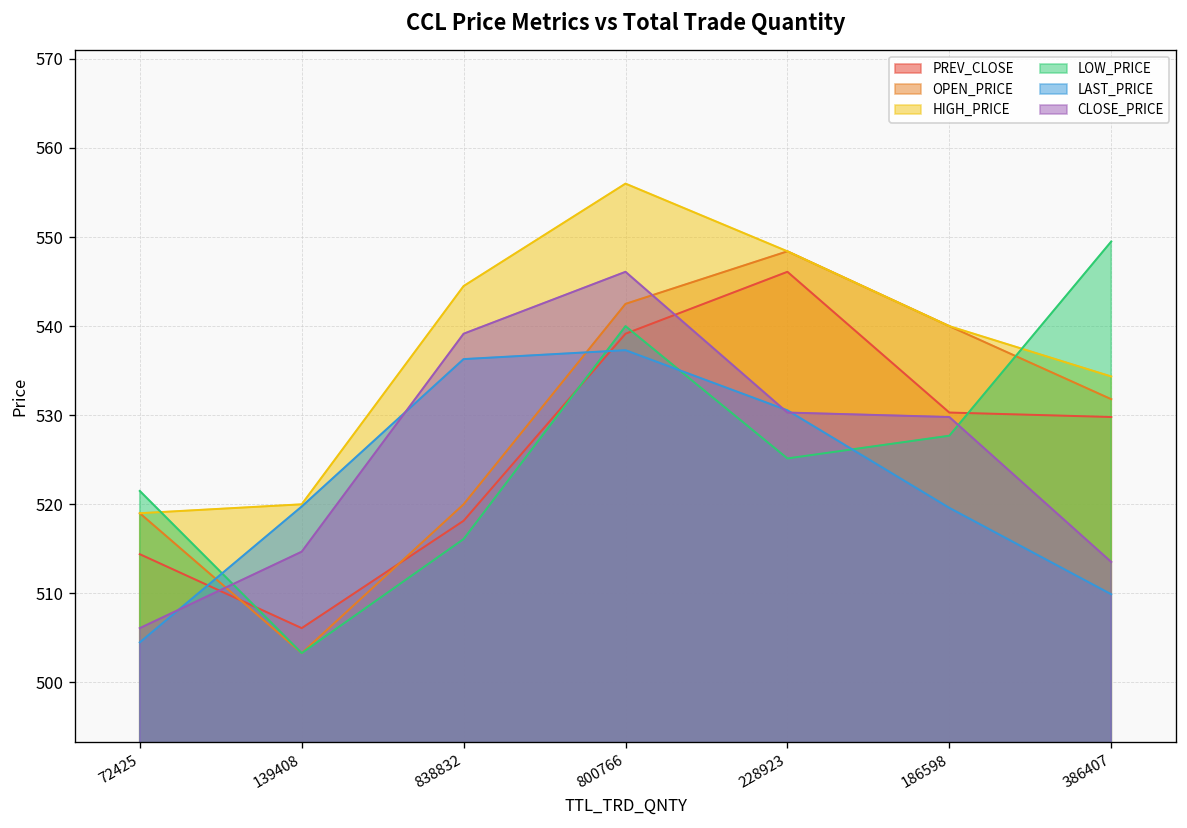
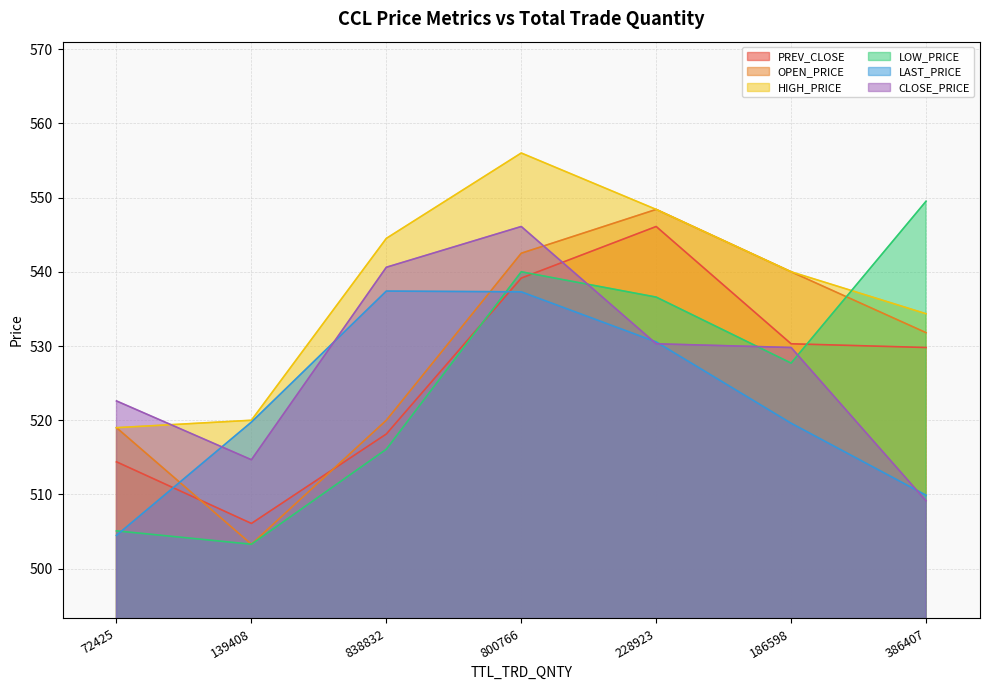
  {
    "LOW_PRICE": {
-     "72425": 522,
+     "72425": 505,
      "838832": 516,
      "800766": 540,
-     "228923": 525,
+     "228923": 537,
      "186598": 528,
      "386407": 550
    },
    "LAST_PRICE": {
      "72425": 505,
-     "838832": 536,
+     "838832": 537,
      "800766": 537,
      "186598": 520,
      "386407": 510
    },
    "CLOSE_PRICE": {
-     "72425": 506,
+     "72425": 523,
      "139408": 515,
-     "838832": 539,
+     "838832": 541,
      "800766": 546,
      "186598": 530,
-     "386407": 514
+     "386407": 509
    }
  }
